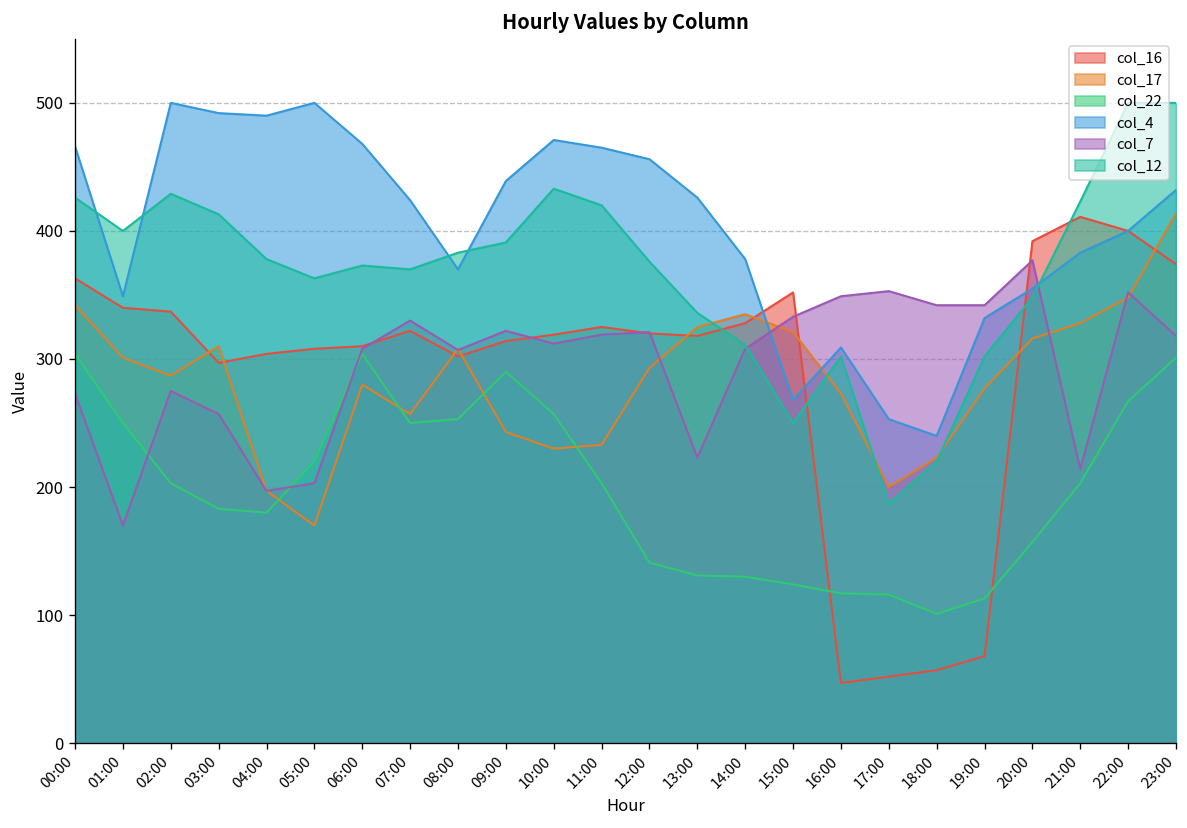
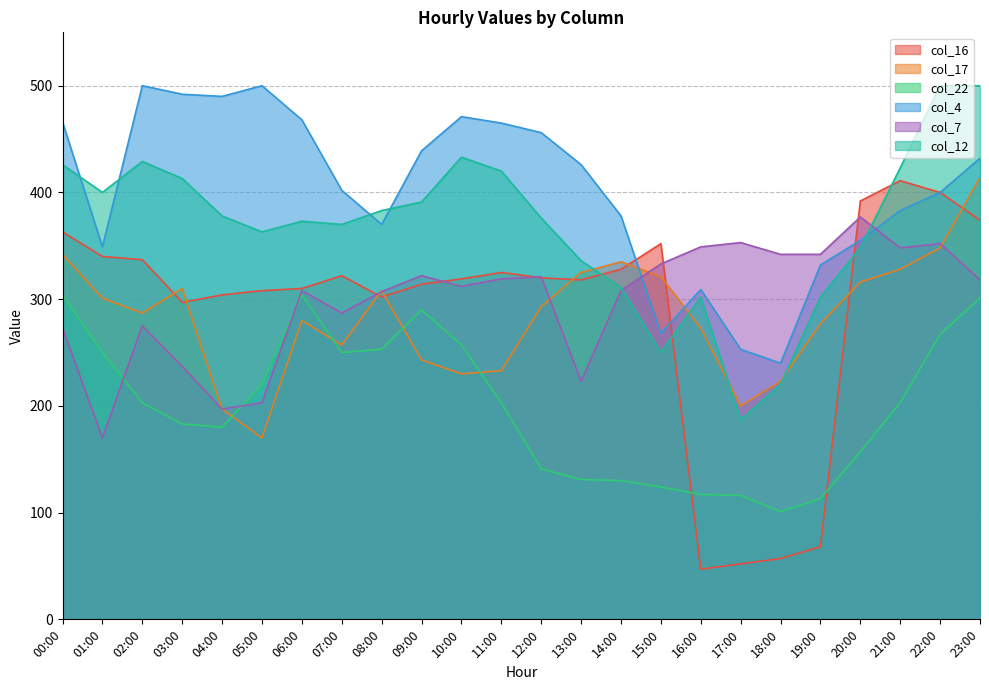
  {
    "col_4": {
      "00:00": 466,
      "01:00": 349,
      "02:00": 500,
      "03:00": 492,
      "04:00": 490,
      "05:00": 500,
      "06:00": 468,
-     "07:00": 424,
+     "07:00": 402,
      "08:00": 370,
      "09:00": 439,
      "10:00": 471,
      "11:00": 465,
      "12:00": 456,
      "13:00": 426,
      "14:00": 378,
      "15:00": 268,
      "16:00": 309,
      "17:00": 253,
      "18:00": 240,
      "19:00": 332,
      "20:00": 355,
      "21:00": 383,
      "23:00": 432
    },
    "col_7": {
      "00:00": 273,
      "01:00": 170,
      "02:00": 275,
-     "03:00": 257,
+     "03:00": 237,
      "05:00": 203,
-     "07:00": 330,
+     "07:00": 287,
      "09:00": 322,
      "10:00": 312,
      "11:00": 319,
      "13:00": 223,
      "14:00": 308,
      "15:00": 333,
      "16:00": 349,
      "17:00": 353,
      "18:00": 342,
      "19:00": 342,
      "20:00": 377,
-     "21:00": 214,
+     "21:00": 348,
      "22:00": 352,
      "23:00": 318
    }
  }
